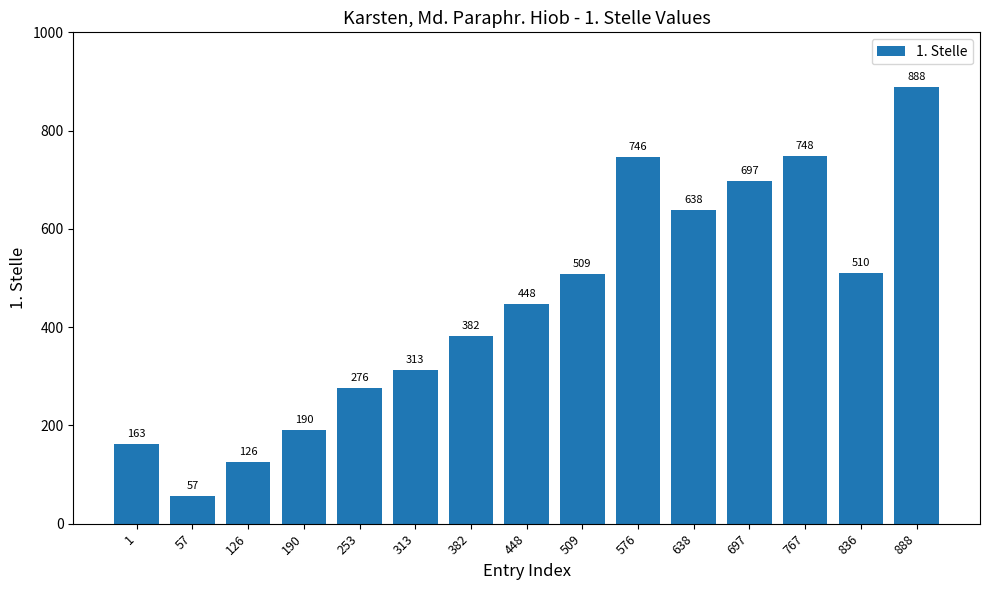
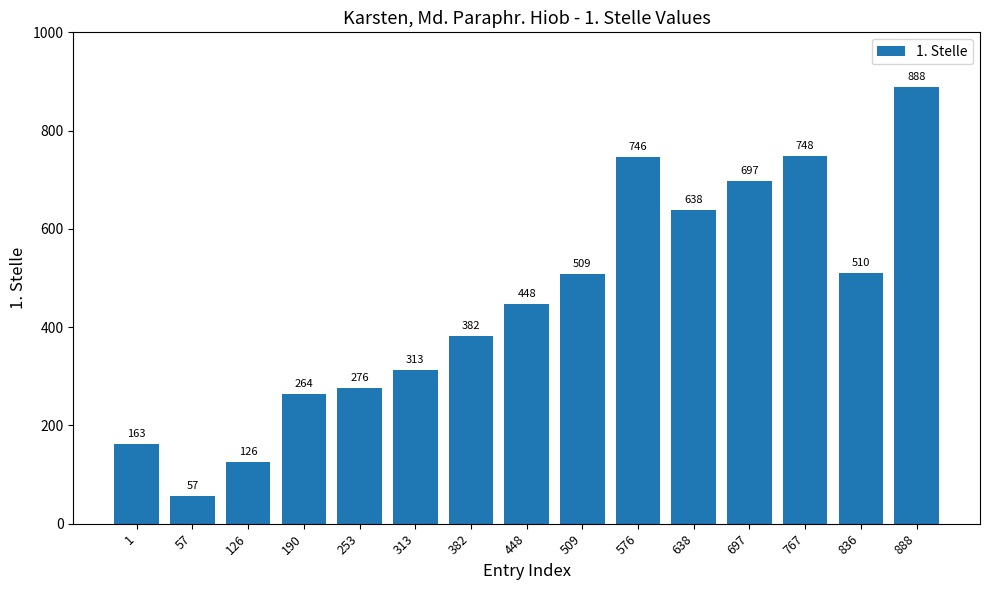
  {
    "1": 163,
    "57": 57,
    "126": 126,
-   "190": 190,
+   "190": 264,
    "253": 276,
    "313": 313,
    "382": 382,
    "448": 448,
    "509": 509,
    "576": 746,
    "638": 638,
    "697": 697,
    "767": 748,
    "836": 510,
    "888": 888
  }
